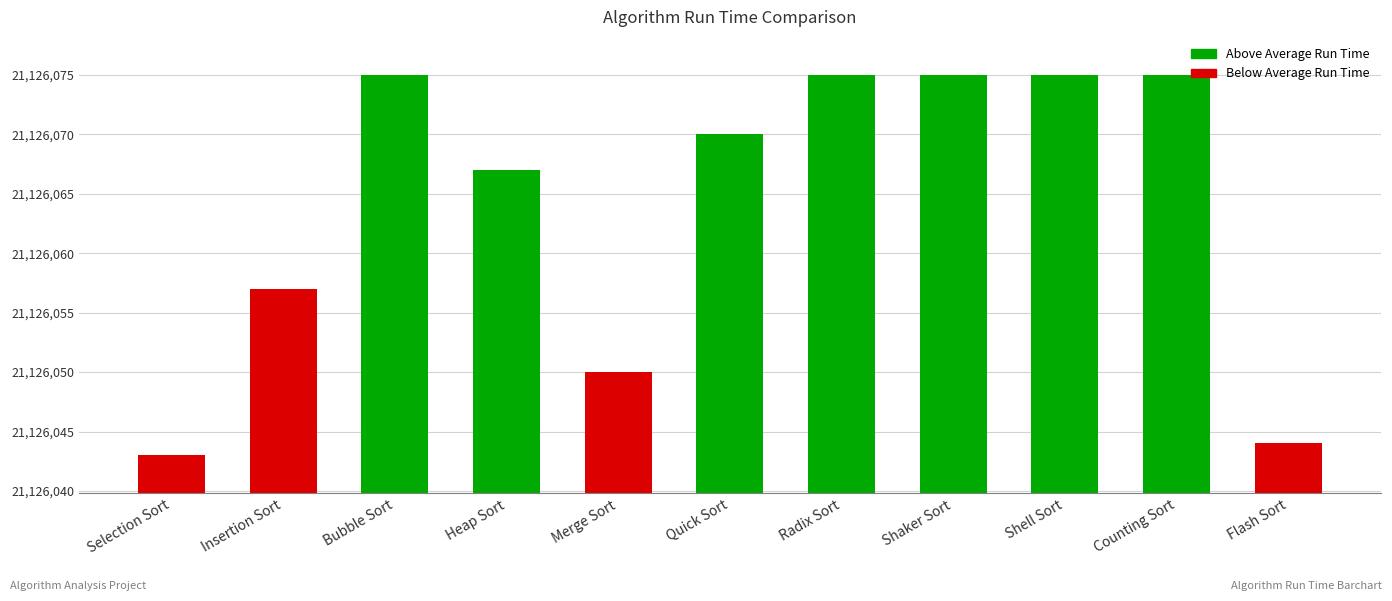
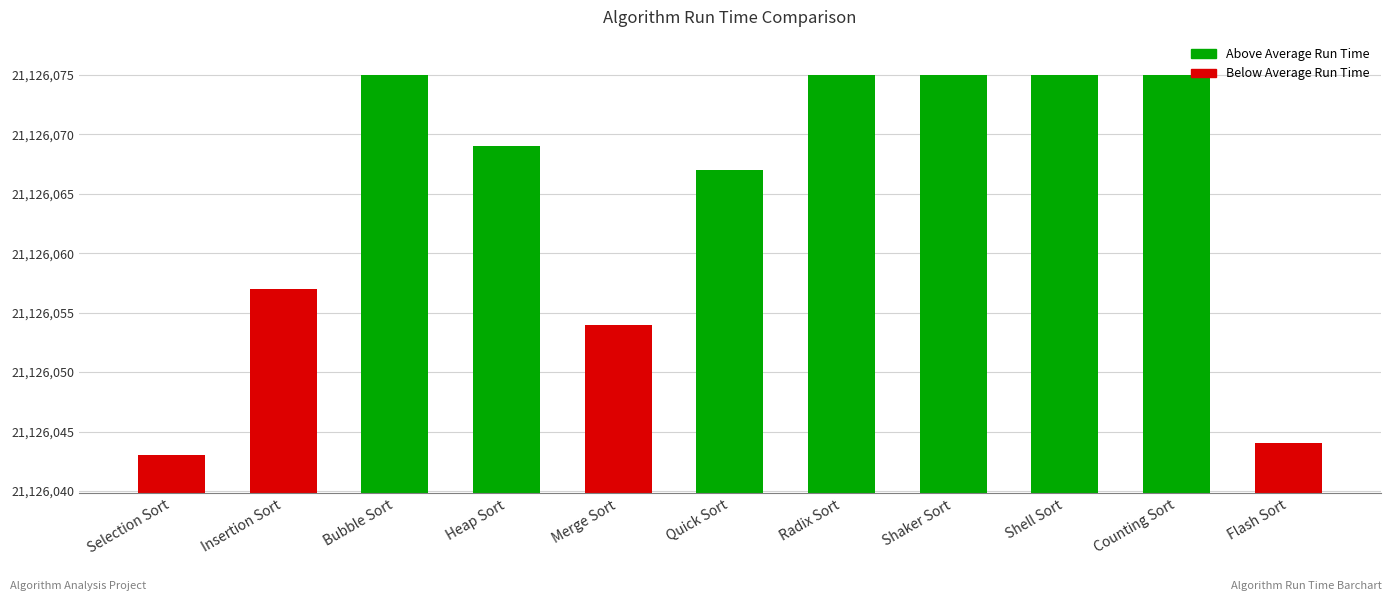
  {
    "Selection Sort": "21,126,043",
    "Insertion Sort": "21,126,057",
    "Bubble Sort": "21,126,075",
-   "Heap Sort": "21,126,067",
-   "Merge Sort": "21,126,050",
-   "Quick Sort": "21,126,070",
+   "Heap Sort": "21,126,069",
+   "Merge Sort": "21,126,054",
+   "Quick Sort": "21,126,067",
    "Radix Sort": "21,126,075",
    "Shaker Sort": "21,126,075",
    "Shell Sort": "21,126,075",
    "Counting Sort": "21,126,075",
    "Flash Sort": "21,126,044"
  }
